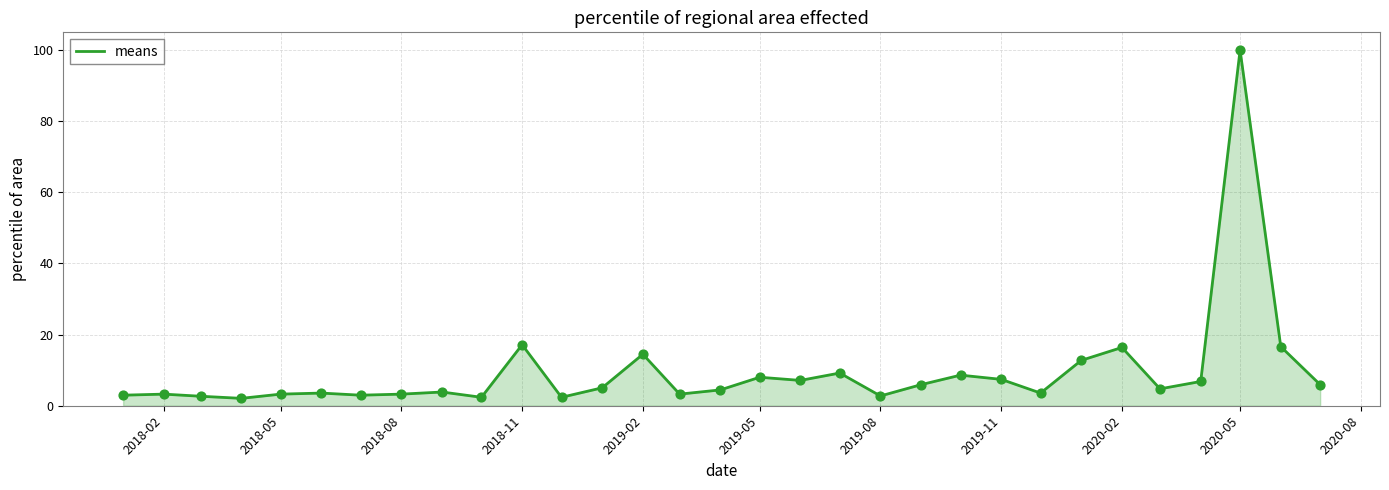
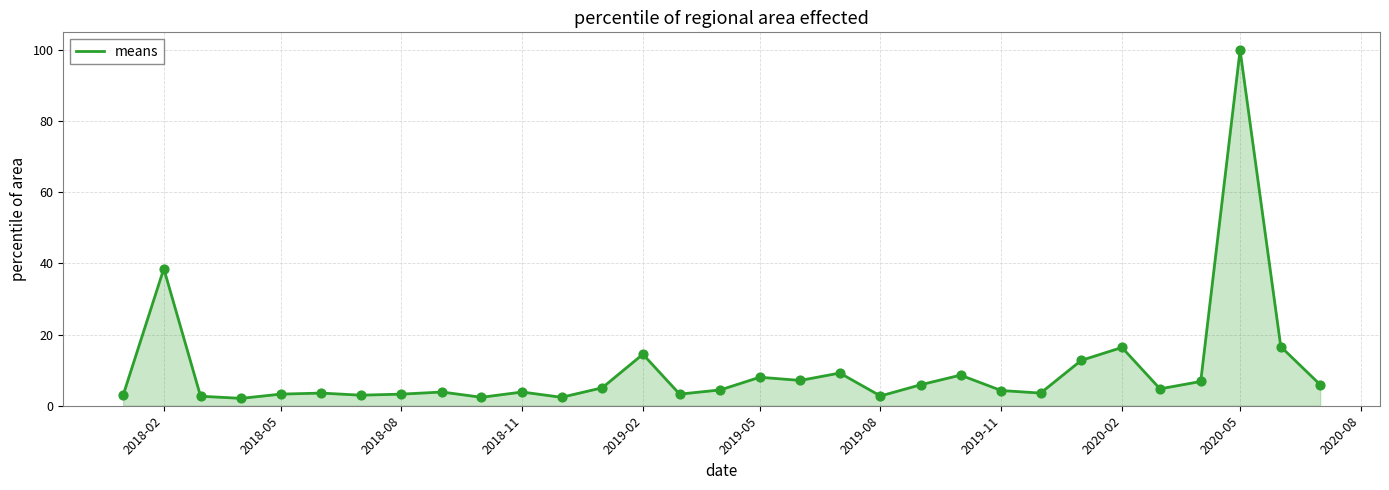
  {
-   "2018-02": 3,
+   "2018-02": 39,
    "2018-05": 3,
    "2018-08": 3,
-   "2018-11": 17,
+   "2018-11": 4,
    "2019-02": 14,
    "2019-05": 8,
    "2019-08": 3,
-   "2019-11": 7,
+   "2019-11": 4,
    "2020-02": 16,
    "2020-05": 100
  }
